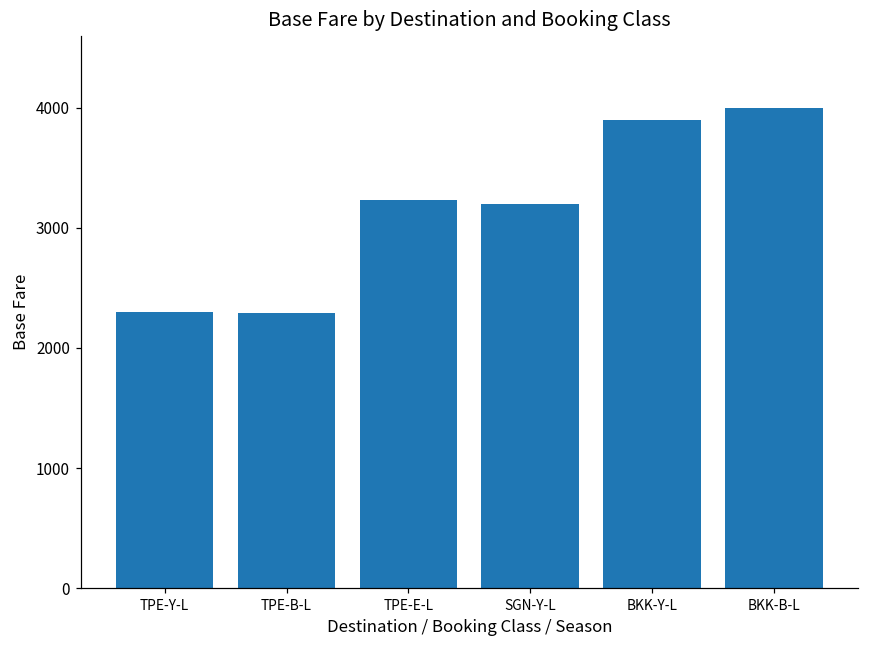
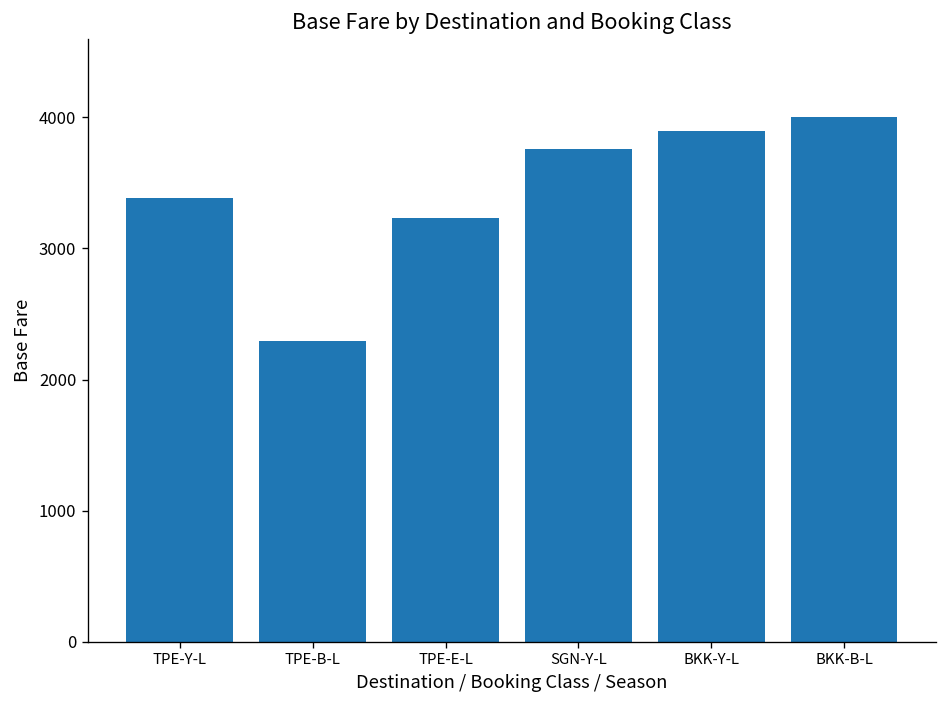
  {
-   "TPE-Y-L": 2300,
+   "TPE-Y-L": 3390,
    "TPE-B-L": 2290,
    "TPE-E-L": 3240,
-   "SGN-Y-L": 3200,
+   "SGN-Y-L": 3760,
    "BKK-Y-L": 3900,
    "BKK-B-L": 4000
  }
